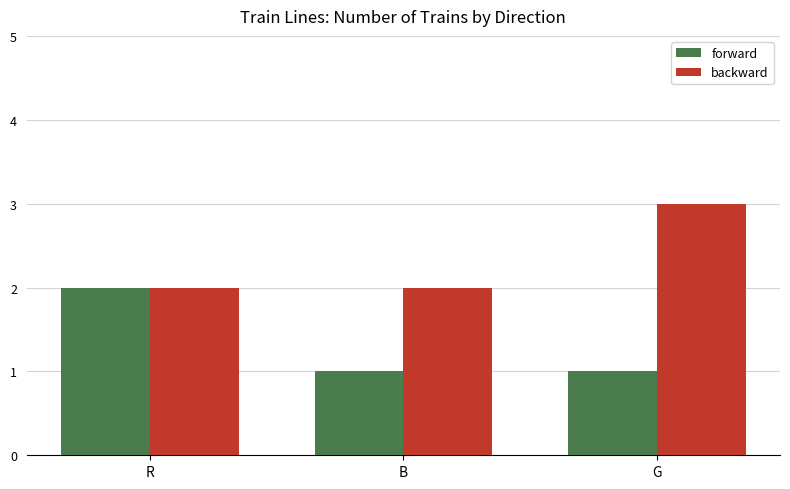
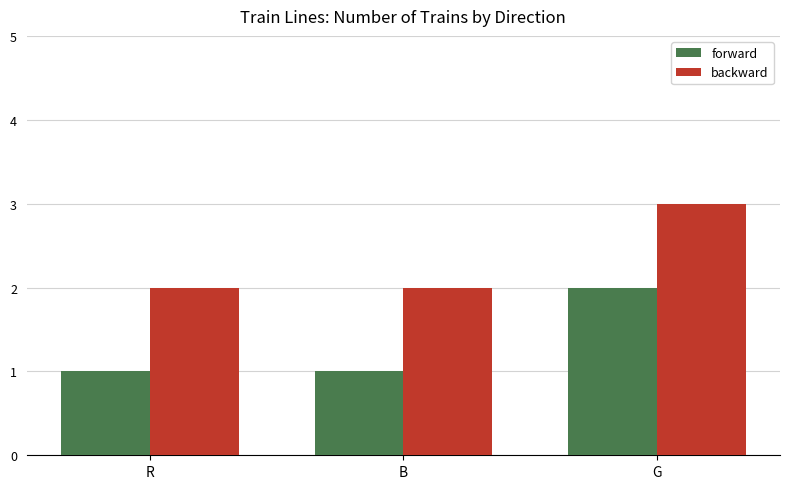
  {
    "forward": {
-     "R": 2,
+     "R": 1,
      "B": 1,
-     "G": 1
+     "G": 2
    },
    "backward": {
      "R": 2,
      "B": 2,
      "G": 3
    }
  }
